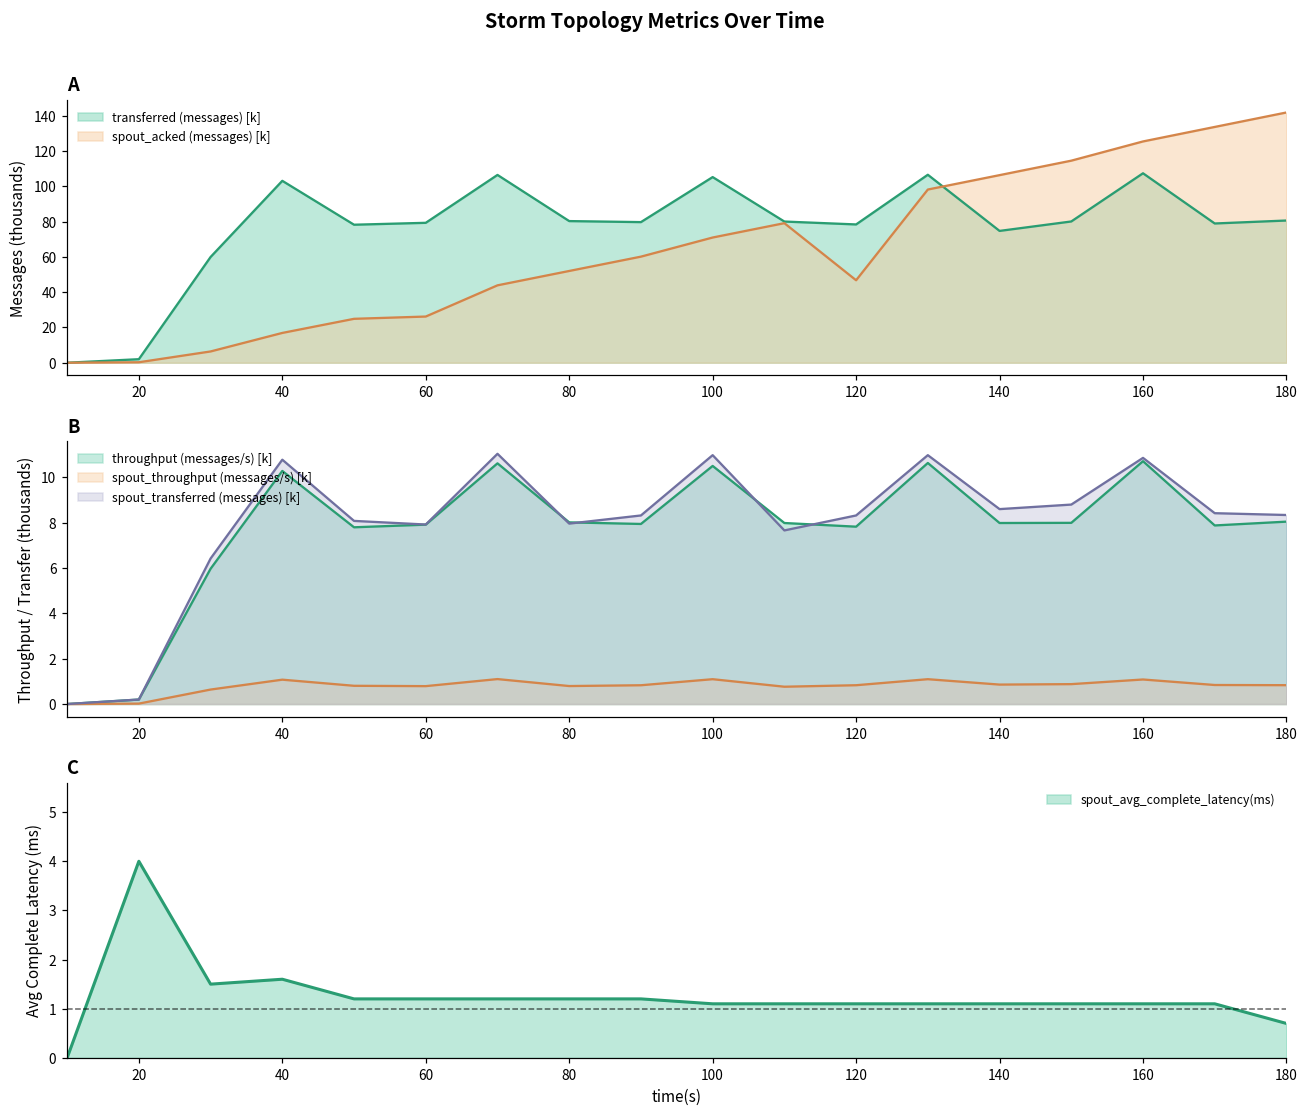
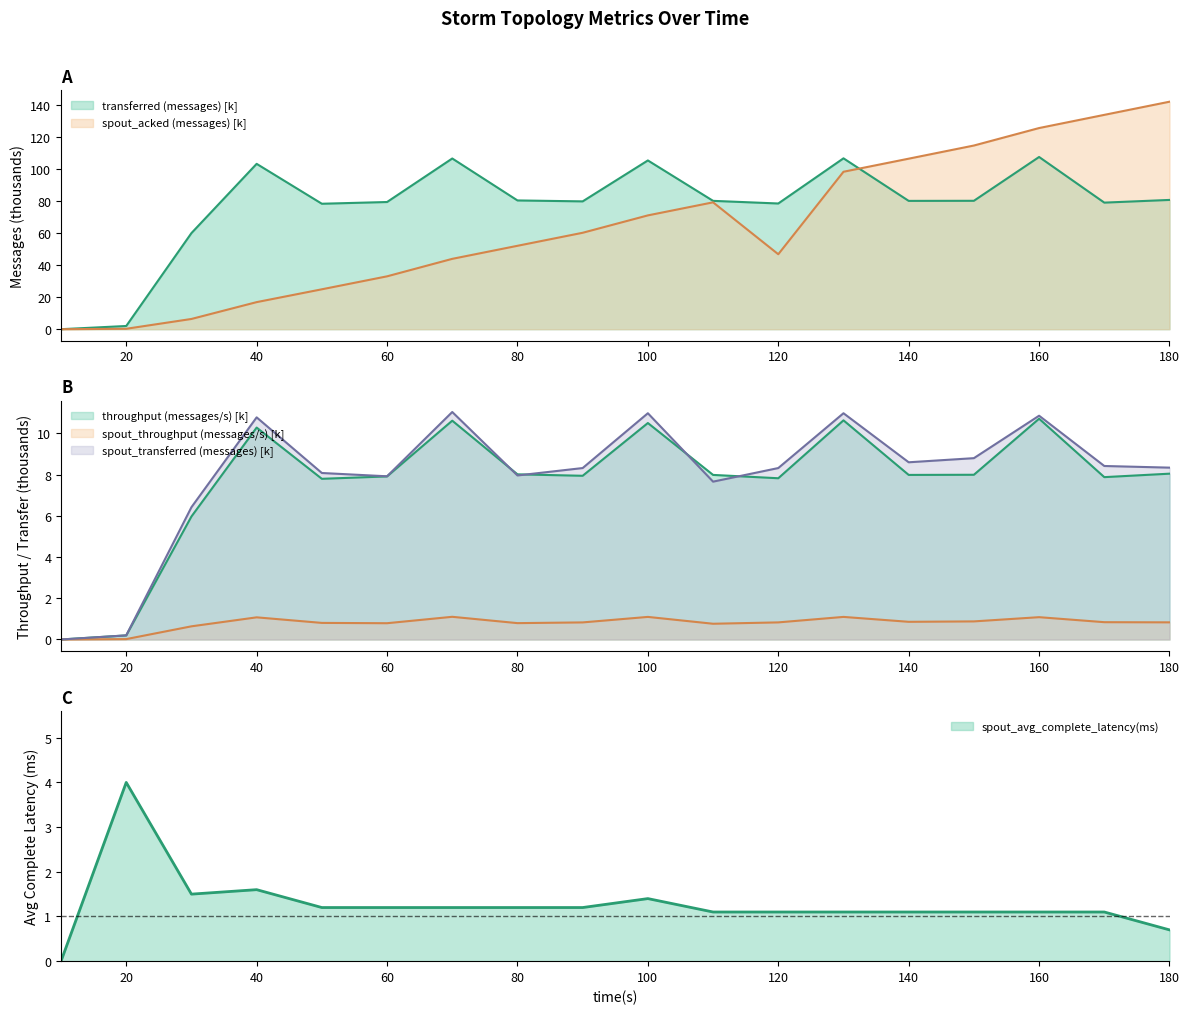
  {
    "A": {
      "transferred (messages) [k]": {
        "20": 2,
        "40": 103,
        "60": 79,
        "80": 80,
        "100": 105,
        "120": 78,
-       "140": 75,
+       "140": 80,
        "160": 107,
        "180": 81
      },
      "spout_acked (messages) [k]": {
        "20": 0,
        "40": 17,
-       "60": 26,
+       "60": 33,
        "80": 52,
        "100": 71,
        "120": 47,
        "140": 106,
        "160": 125,
        "180": 142
      }
    },
    "C": {
      "20": 4.0,
      "40": 1.6,
      "60": 1.2,
      "80": 1.2,
-     "100": 1.1,
+     "100": 1.4,
      "120": 1.1,
      "140": 1.1,
      "160": 1.1,
      "180": 0.7
    }
  }
